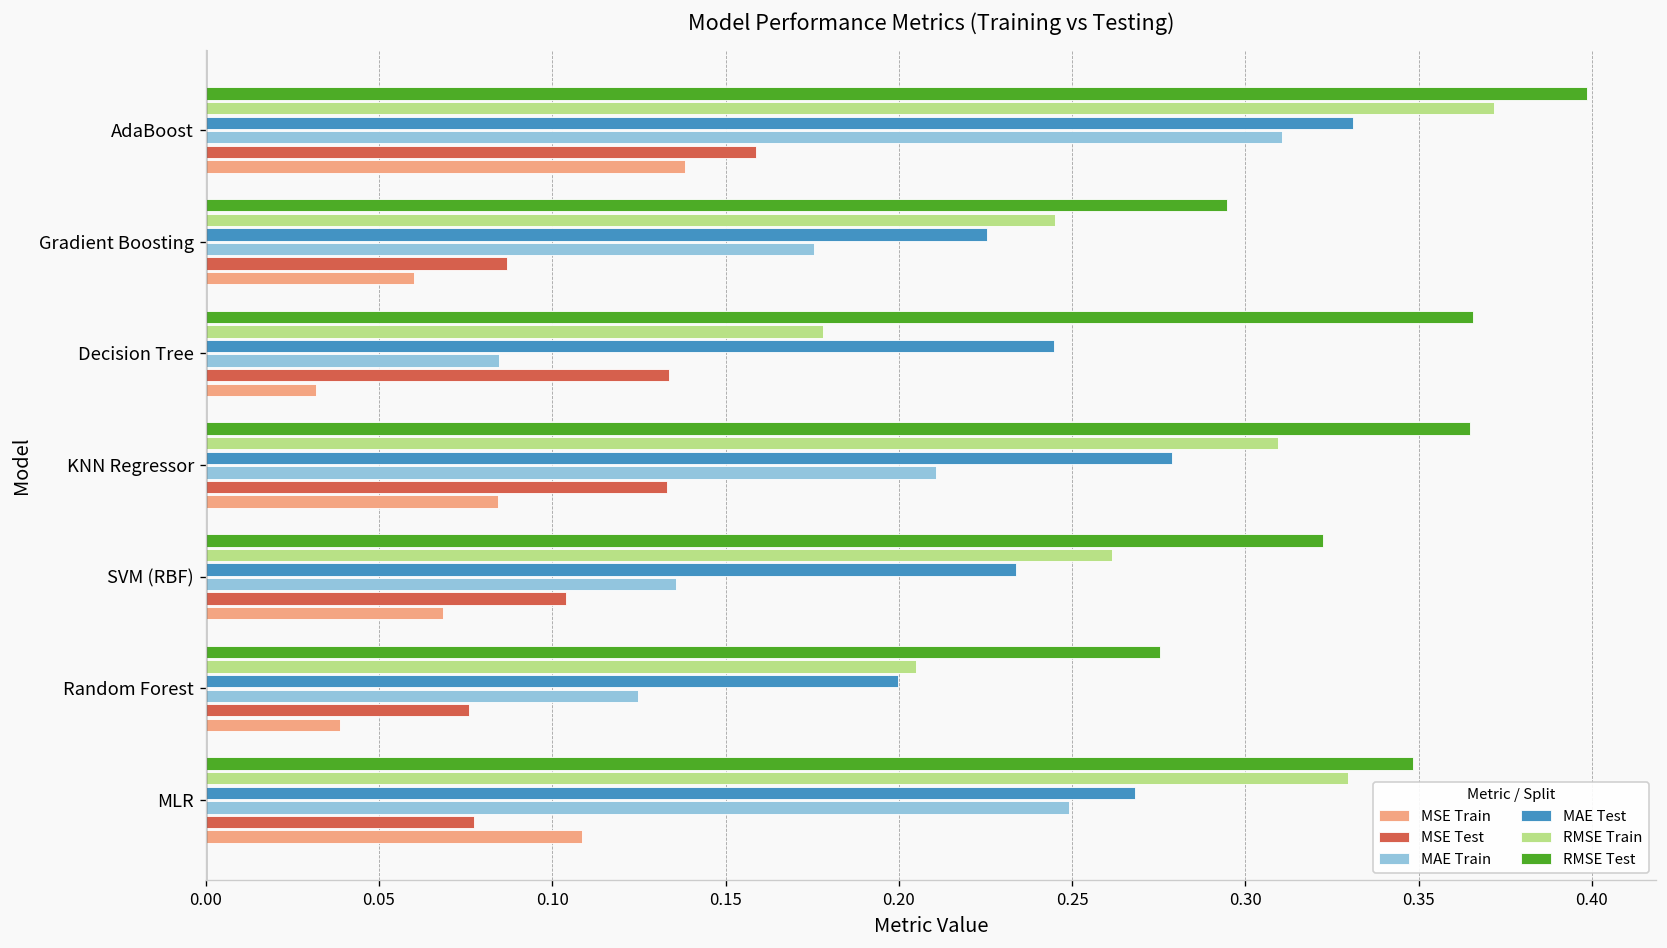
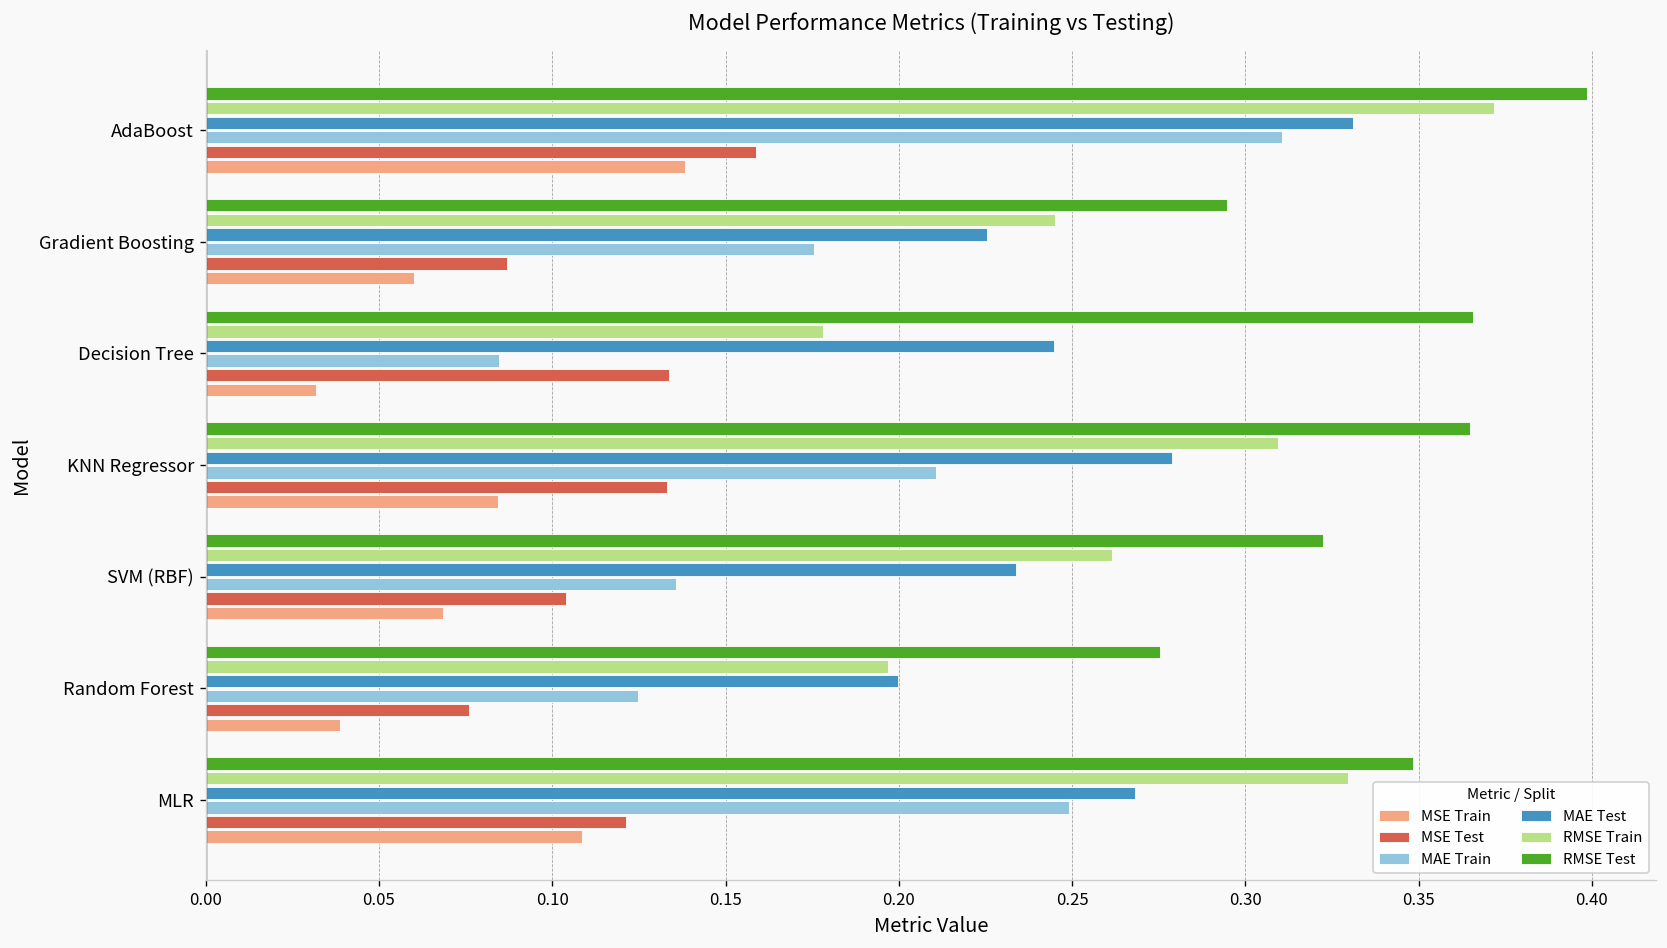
  {
    "MSE Train": {
      "AdaBoost": 0.138,
      "Gradient Boosting": 0.060,
      "Decision Tree": 0.032,
      "KNN Regressor": 0.084,
      "SVM (RBF)": 0.068,
      "Random Forest": 0.039,
      "MLR": 0.109
    },
    "MSE Test": {
      "AdaBoost": 0.159,
      "Gradient Boosting": 0.087,
      "Decision Tree": 0.134,
      "KNN Regressor": 0.133,
      "SVM (RBF)": 0.104,
      "Random Forest": 0.076,
-     "MLR": 0.077
+     "MLR": 0.121
    },
    "MAE Train": {
      "AdaBoost": 0.310,
      "Gradient Boosting": 0.176,
      "Decision Tree": 0.085,
      "KNN Regressor": 0.211,
      "SVM (RBF)": 0.136,
      "Random Forest": 0.125,
      "MLR": 0.249
    },
    "MAE Test": {
      "AdaBoost": 0.331,
      "Gradient Boosting": 0.226,
      "Decision Tree": 0.245,
      "KNN Regressor": 0.279,
      "SVM (RBF)": 0.234,
      "Random Forest": 0.200,
      "MLR": 0.268
    },
    "RMSE Train": {
      "AdaBoost": 0.372,
      "Gradient Boosting": 0.245,
      "Decision Tree": 0.178,
      "KNN Regressor": 0.309,
      "SVM (RBF)": 0.262,
-     "Random Forest": 0.205,
+     "Random Forest": 0.197,
      "MLR": 0.330
    },
    "RMSE Test": {
      "AdaBoost": 0.399,
      "Gradient Boosting": 0.295,
      "Decision Tree": 0.366,
      "KNN Regressor": 0.365,
      "SVM (RBF)": 0.322,
      "Random Forest": 0.276,
      "MLR": 0.348
    }
  }
